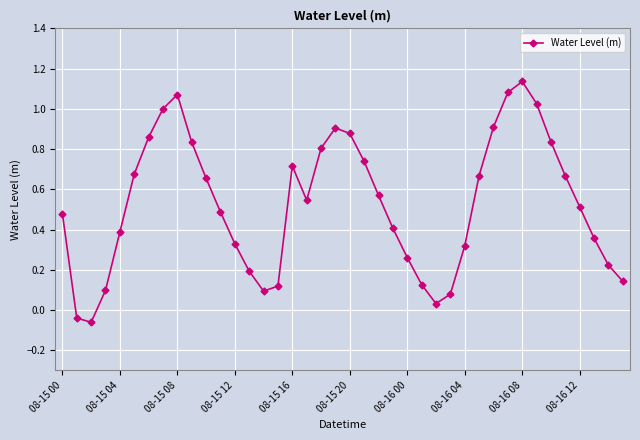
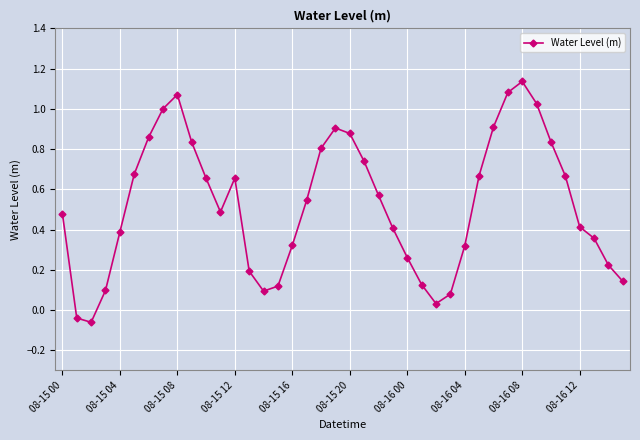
  {
    "08-15 00": 0.48,
    "08-15 04": 0.39,
    "08-15 08": 1.07,
-   "08-15 12": 0.33,
-   "08-15 16": 0.72,
+   "08-15 12": 0.66,
+   "08-15 16": 0.32,
    "08-15 20": 0.88,
    "08-16 00": 0.26,
    "08-16 04": 0.32,
    "08-16 08": 1.14,
-   "08-16 12": 0.51
+   "08-16 12": 0.41
  }
